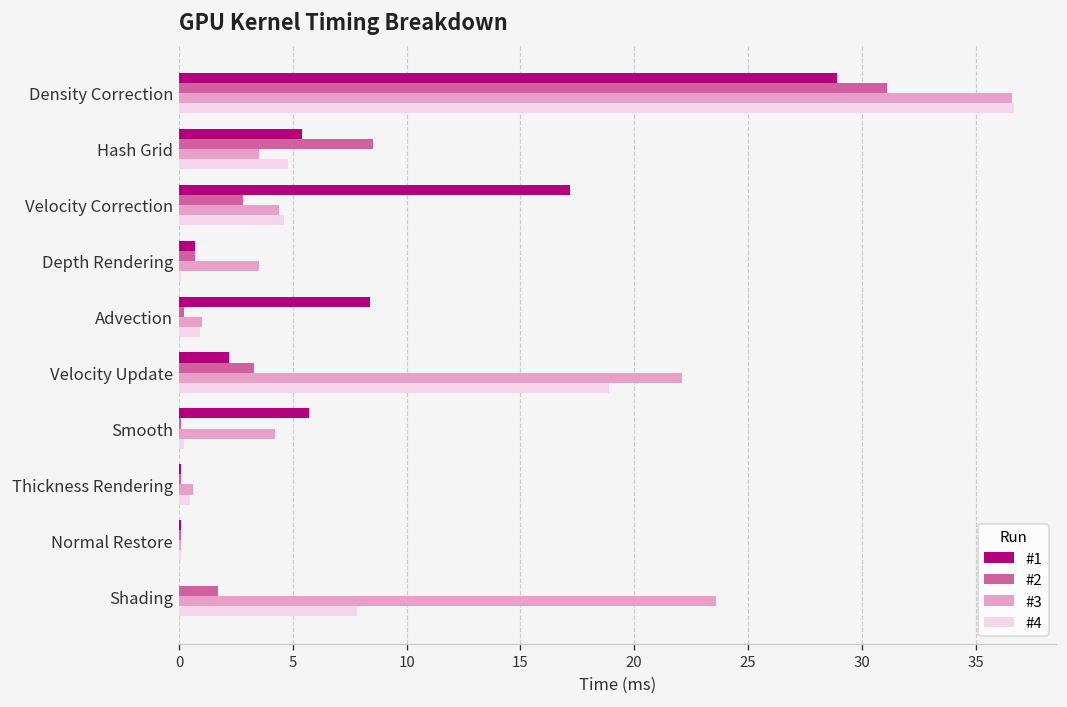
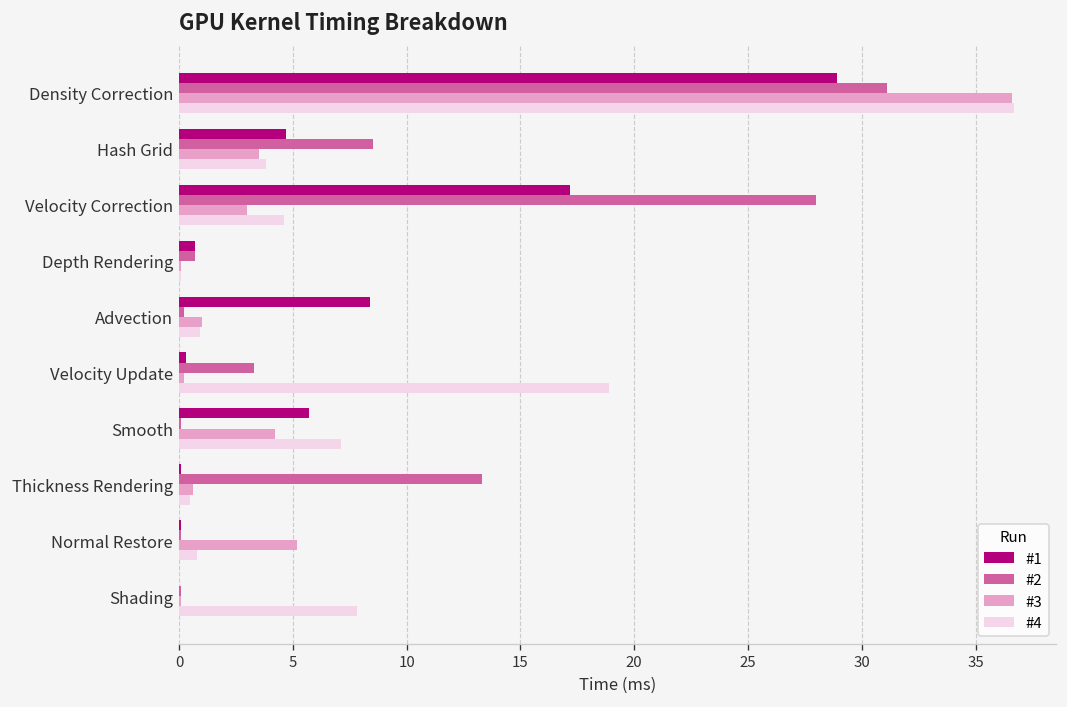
  {
    "#1": {
      "Density Correction": 28.9,
-     "Hash Grid": 5.4,
+     "Hash Grid": 4.7,
      "Velocity Correction": 17.2,
      "Depth Rendering": 0.7,
      "Advection": 8.4,
-     "Velocity Update": 2.2,
+     "Velocity Update": 0.3,
      "Smooth": 5.7,
      "Shading": 0.0
    },
    "#2": {
      "Density Correction": 31.1,
      "Hash Grid": 8.5,
-     "Velocity Correction": 2.8,
+     "Velocity Correction": 28.0,
      "Depth Rendering": 0.7,
      "Advection": 0.2,
      "Velocity Update": 3.3,
-     "Thickness Rendering": 0.1,
-     "Shading": 1.7
+     "Thickness Rendering": 13.3,
+     "Shading": 0.1
    },
    "#3": {
      "Density Correction": 36.6,
      "Hash Grid": 3.5,
-     "Velocity Correction": 4.4,
-     "Depth Rendering": 3.5,
+     "Velocity Correction": 3.0,
+     "Depth Rendering": 0.1,
      "Advection": 1.0,
-     "Velocity Update": 22.1,
+     "Velocity Update": 0.2,
      "Smooth": 4.2,
      "Thickness Rendering": 0.6,
-     "Normal Restore": 0.1,
-     "Shading": 23.6
+     "Normal Restore": 5.2,
+     "Shading": 0.1
    },
    "#4": {
      "Density Correction": 36.7,
-     "Hash Grid": 4.8,
+     "Hash Grid": 3.8,
      "Velocity Correction": 4.6,
      "Advection": 0.9,
      "Velocity Update": 18.9,
-     "Smooth": 0.2,
+     "Smooth": 7.1,
      "Thickness Rendering": 0.5,
-     "Normal Restore": 0.1,
+     "Normal Restore": 0.8,
      "Shading": 7.8
    }
  }
